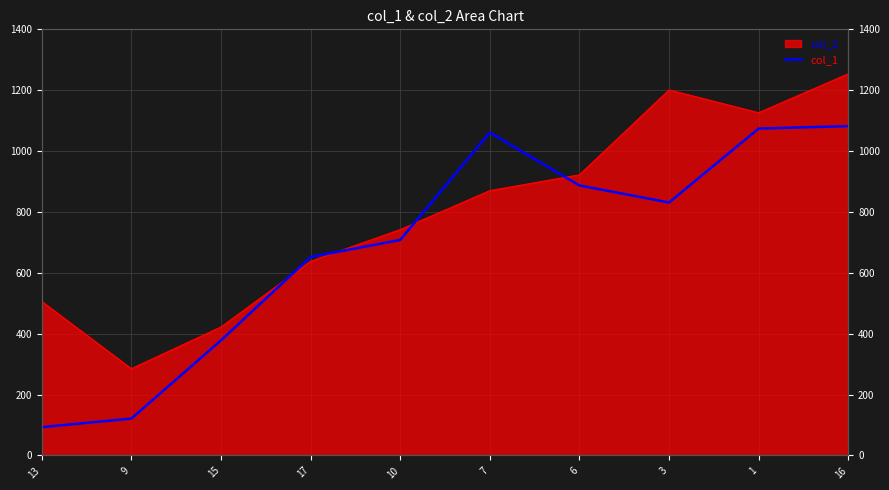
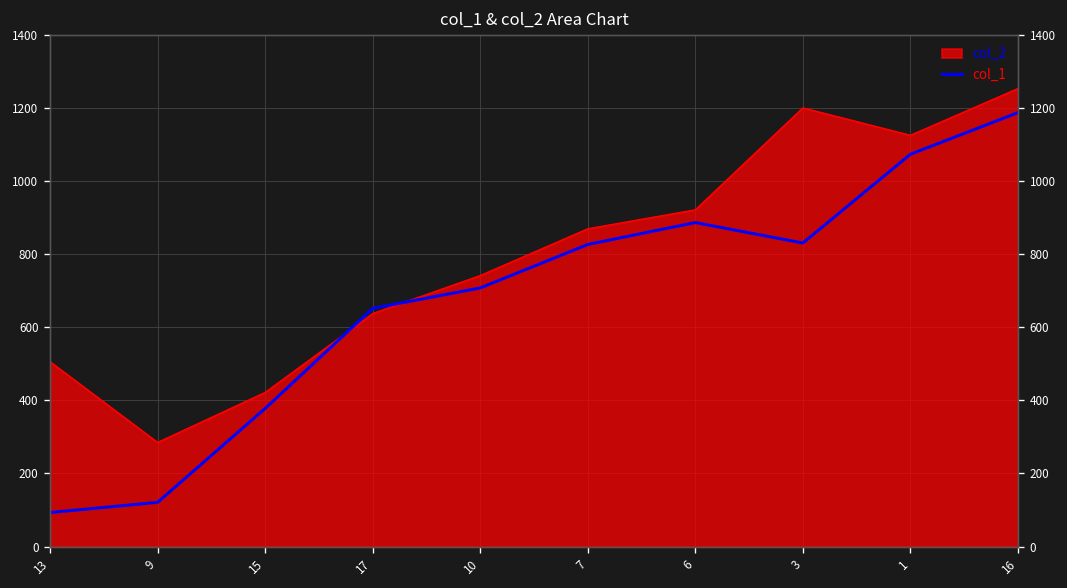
  {
    "col_2": {
      "13": 510,
      "9": 290,
      "15": 420,
      "17": 640,
      "10": 740,
      "7": 870,
      "6": 920,
      "3": 1200,
      "1": 1130,
      "16": 1250
    },
    "col_1": {
      "13": 90,
      "9": 120,
      "15": 380,
      "17": 650,
      "10": 710,
-     "7": 1060,
+     "7": 830,
      "6": 890,
      "3": 830,
      "1": 1070,
-     "16": 1080
+     "16": 1190
    }
  }
